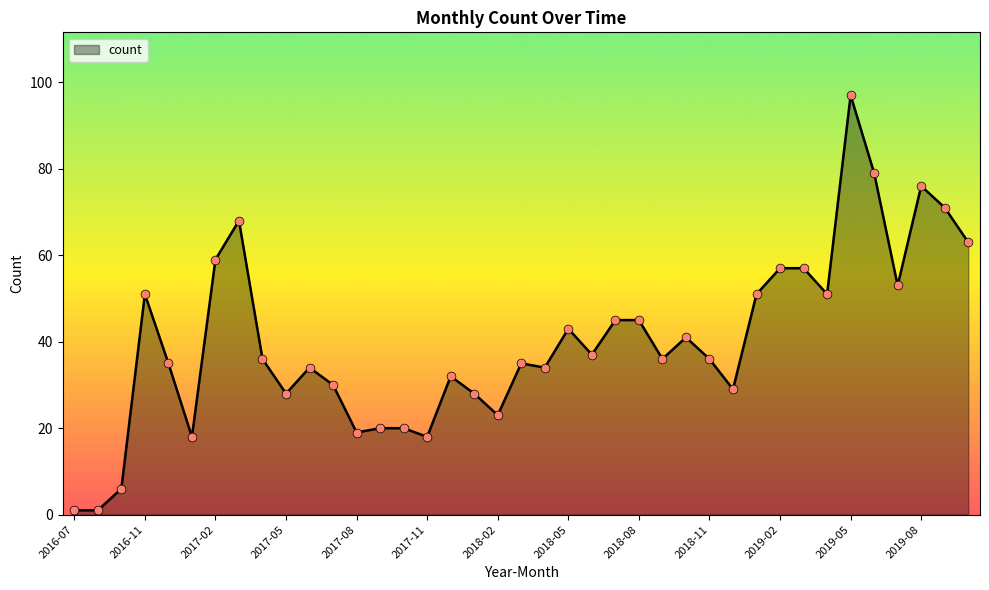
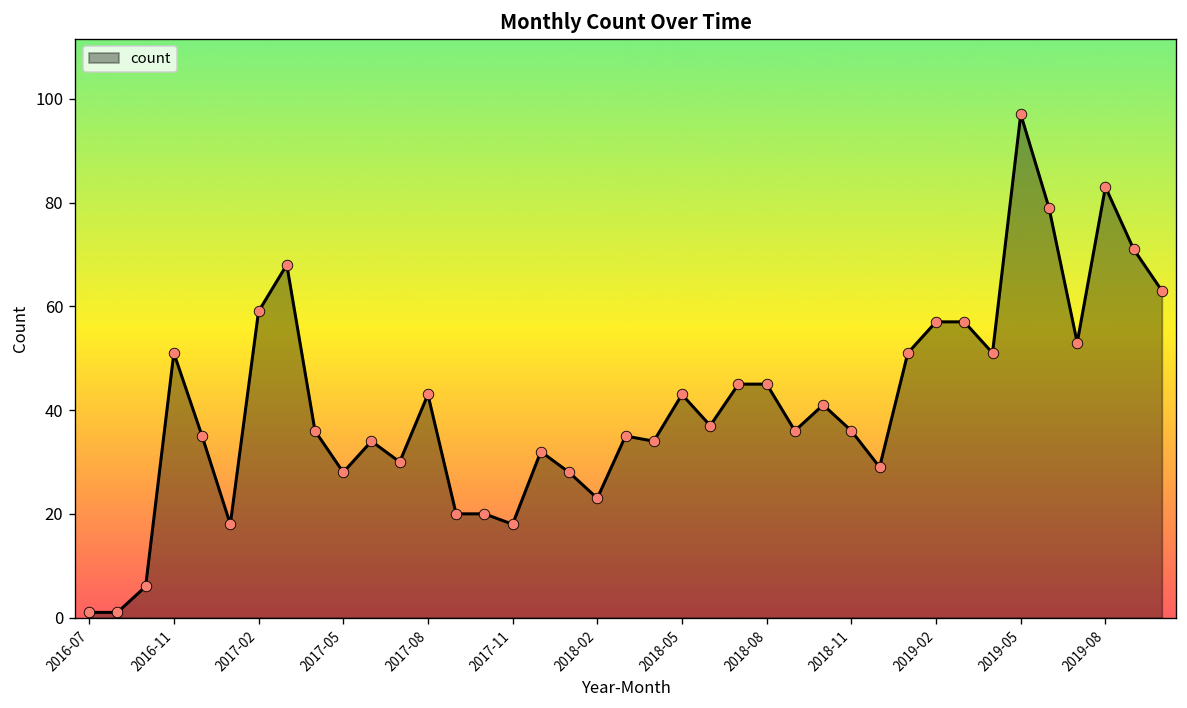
  {
    "2016-07": 1,
    "2016-11": 51,
    "2017-02": 59,
    "2017-05": 28,
-   "2017-08": 19,
+   "2017-08": 43,
    "2017-11": 18,
    "2018-02": 23,
    "2018-05": 43,
    "2018-08": 45,
    "2018-11": 36,
    "2019-02": 57,
    "2019-05": 97,
-   "2019-08": 76
+   "2019-08": 83
  }
